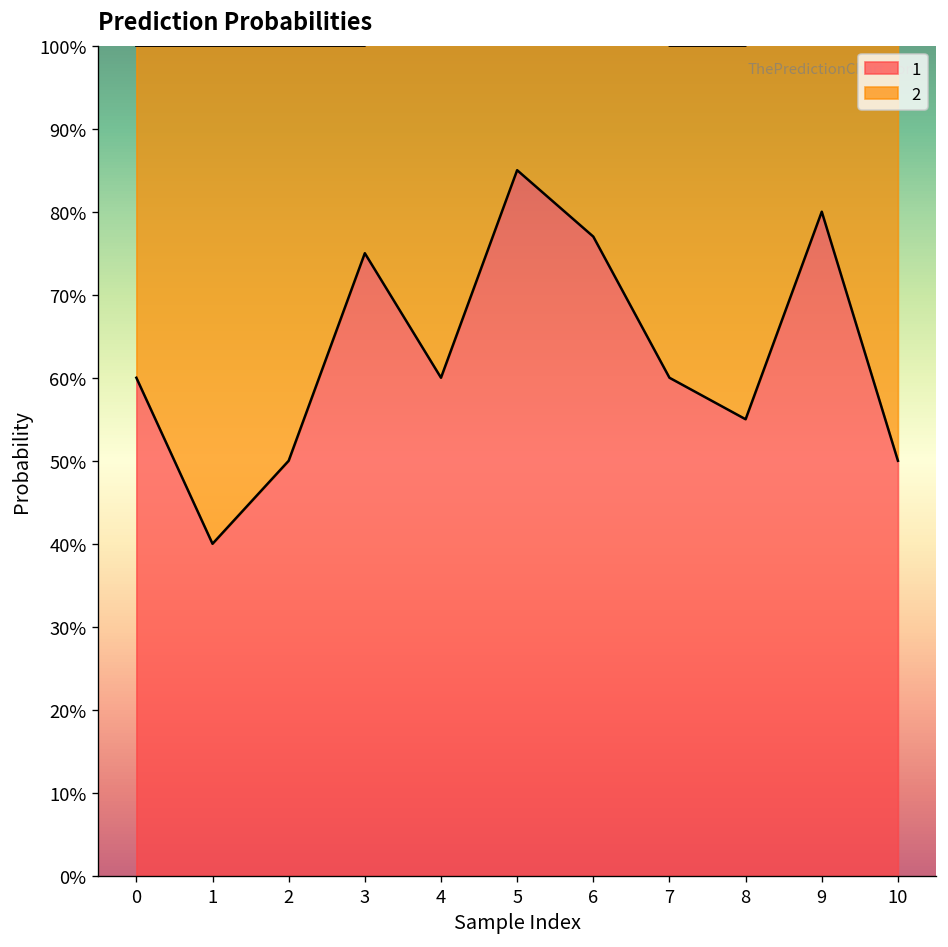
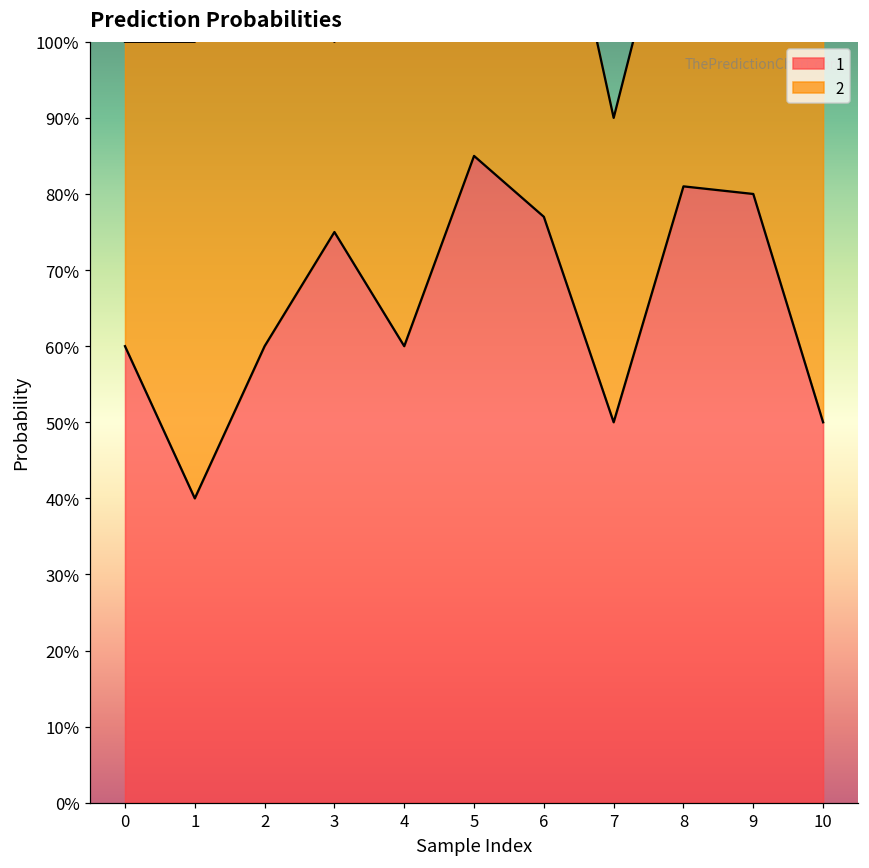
  {
    "1": {
      "0": "60%",
      "1": "40%",
-     "2": "50%",
+     "2": "60%",
      "3": "75%",
      "4": "60%",
      "5": "85%",
      "6": "77%",
-     "7": "60%",
-     "8": "55%",
+     "7": "50%",
+     "8": "81%",
      "9": "80%",
      "10": "50%"
    },
    "2": {
      "0": "40%",
      "1": "60%",
      "3": "25%",
      "7": "40%"
    }
  }
